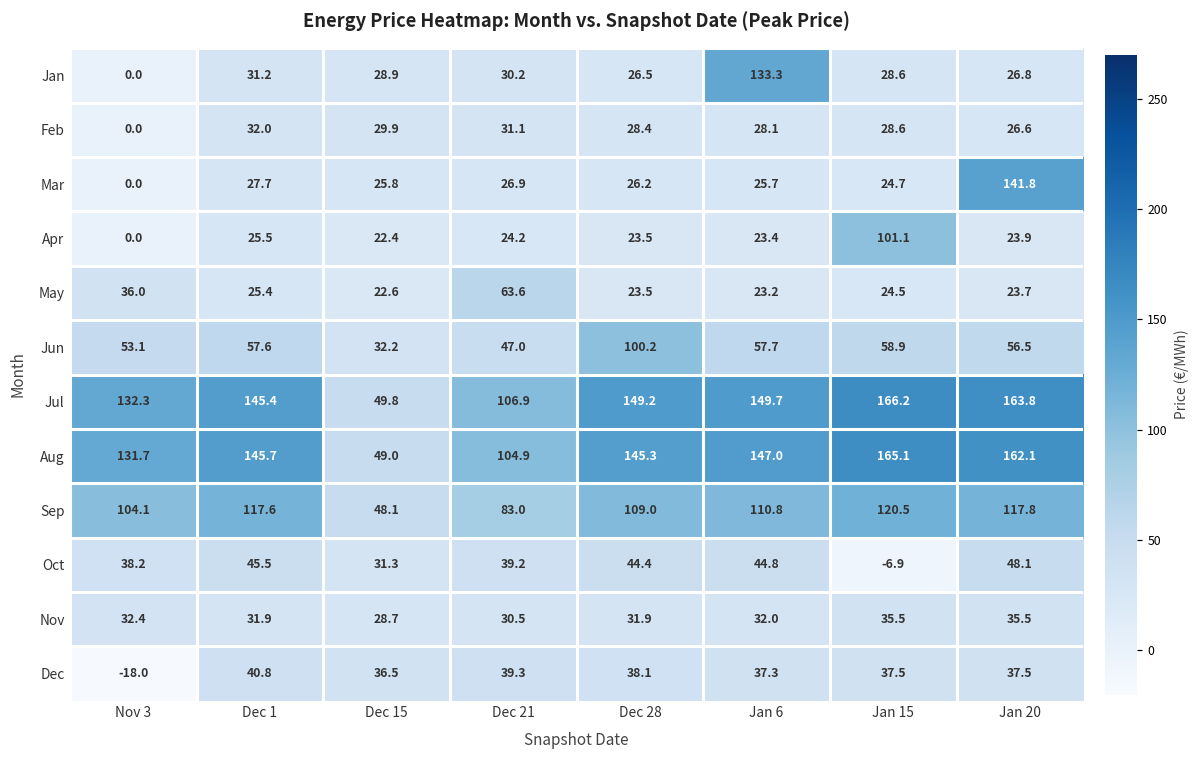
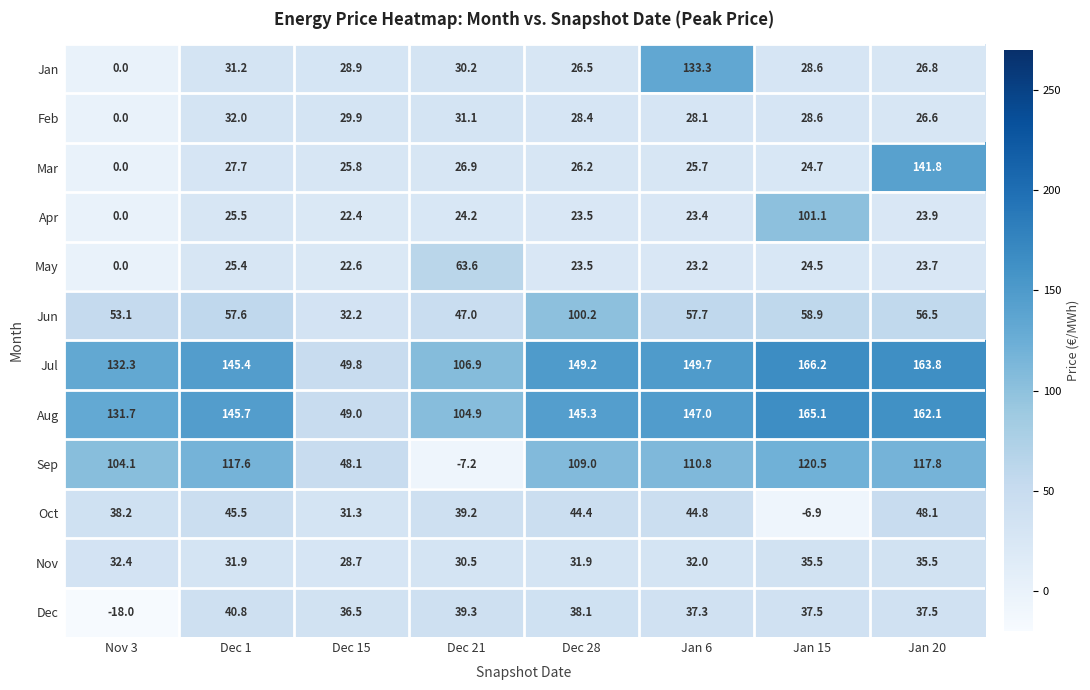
  {
    "Jan": {
      "Nov 3": 0.0,
      "Dec 1": 31.2,
      "Dec 15": 28.9,
      "Dec 21": 30.2,
      "Dec 28": 26.5,
      "Jan 6": 133.3,
      "Jan 15": 28.6,
      "Jan 20": 26.8
    },
    "Feb": {
      "Nov 3": 0.0,
      "Dec 1": 32.0,
      "Dec 15": 29.9,
      "Dec 21": 31.1,
      "Dec 28": 28.4,
      "Jan 6": 28.1,
      "Jan 15": 28.6,
      "Jan 20": 26.6
    },
    "Mar": {
      "Nov 3": 0.0,
      "Dec 1": 27.7,
      "Dec 15": 25.8,
      "Dec 21": 26.9,
      "Dec 28": 26.2,
      "Jan 6": 25.7,
      "Jan 15": 24.7,
      "Jan 20": 141.8
    },
    "Apr": {
      "Nov 3": 0.0,
      "Dec 1": 25.5,
      "Dec 15": 22.4,
      "Dec 21": 24.2,
      "Dec 28": 23.5,
      "Jan 6": 23.4,
      "Jan 15": 101.1,
      "Jan 20": 23.9
    },
    "May": {
-     "Nov 3": 36.0,
+     "Nov 3": 0.0,
      "Dec 1": 25.4,
      "Dec 15": 22.6,
      "Dec 21": 63.6,
      "Dec 28": 23.5,
      "Jan 6": 23.2,
      "Jan 15": 24.5,
      "Jan 20": 23.7
    },
    "Jun": {
      "Nov 3": 53.1,
      "Dec 1": 57.6,
      "Dec 15": 32.2,
      "Dec 21": 47.0,
      "Dec 28": 100.2,
      "Jan 6": 57.7,
      "Jan 15": 58.9,
      "Jan 20": 56.5
    },
    "Jul": {
      "Nov 3": 132.3,
      "Dec 1": 145.4,
      "Dec 15": 49.8,
      "Dec 21": 106.9,
      "Dec 28": 149.2,
      "Jan 6": 149.7,
      "Jan 15": 166.2,
      "Jan 20": 163.8
    },
    "Aug": {
      "Nov 3": 131.7,
      "Dec 1": 145.7,
      "Dec 15": 49.0,
      "Dec 21": 104.9,
      "Dec 28": 145.3,
      "Jan 6": 147.0,
      "Jan 15": 165.1,
      "Jan 20": 162.1
    },
    "Sep": {
      "Nov 3": 104.1,
      "Dec 1": 117.6,
      "Dec 15": 48.1,
-     "Dec 21": 83.0,
+     "Dec 21": -7.2,
      "Dec 28": 109.0,
      "Jan 6": 110.8,
      "Jan 15": 120.5,
      "Jan 20": 117.8
    },
    "Oct": {
      "Nov 3": 38.2,
      "Dec 1": 45.5,
      "Dec 15": 31.3,
      "Dec 21": 39.2,
      "Dec 28": 44.4,
      "Jan 6": 44.8,
      "Jan 15": -6.9,
      "Jan 20": 48.1
    },
    "Nov": {
      "Nov 3": 32.4,
      "Dec 1": 31.9,
      "Dec 15": 28.7,
      "Dec 21": 30.5,
      "Dec 28": 31.9,
      "Jan 6": 32.0,
      "Jan 15": 35.5,
      "Jan 20": 35.5
    },
    "Dec": {
      "Nov 3": -18.0,
      "Dec 1": 40.8,
      "Dec 15": 36.5,
      "Dec 21": 39.3,
      "Dec 28": 38.1,
      "Jan 6": 37.3,
      "Jan 15": 37.5,
      "Jan 20": 37.5
    }
  }
